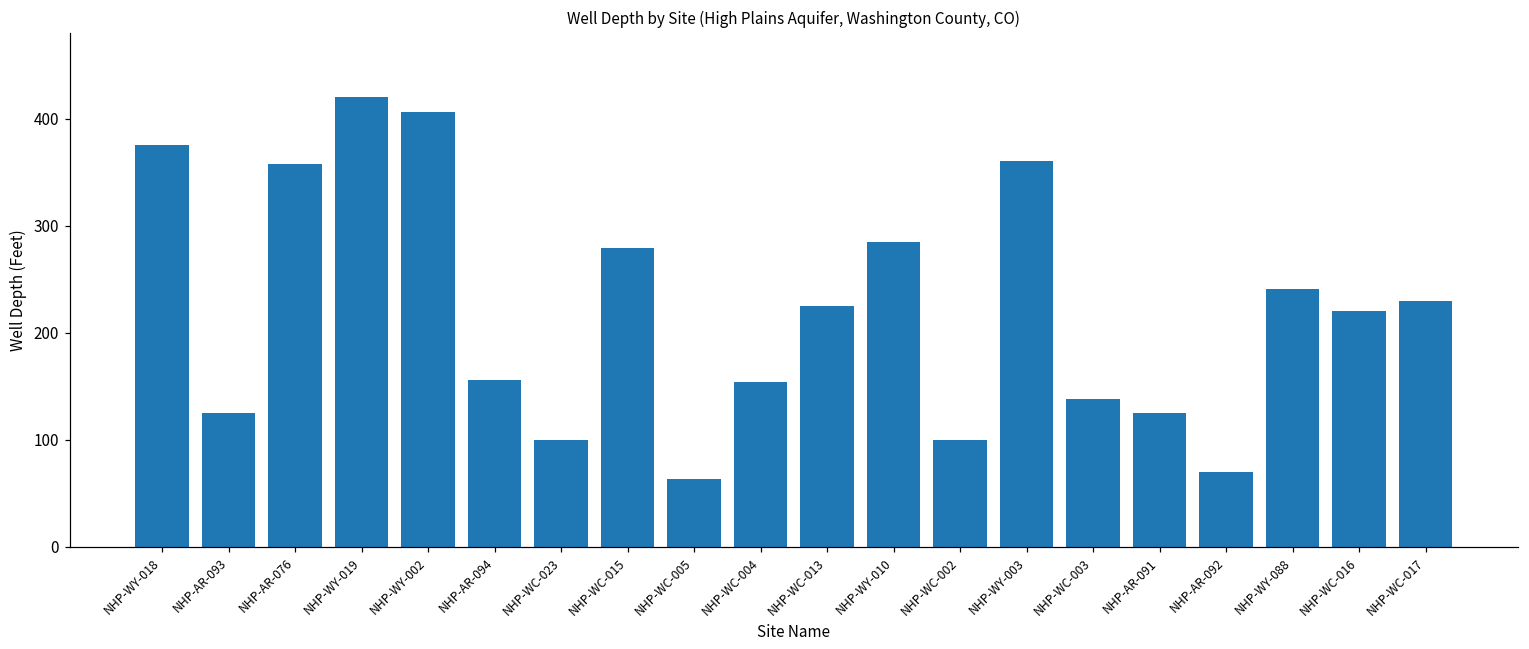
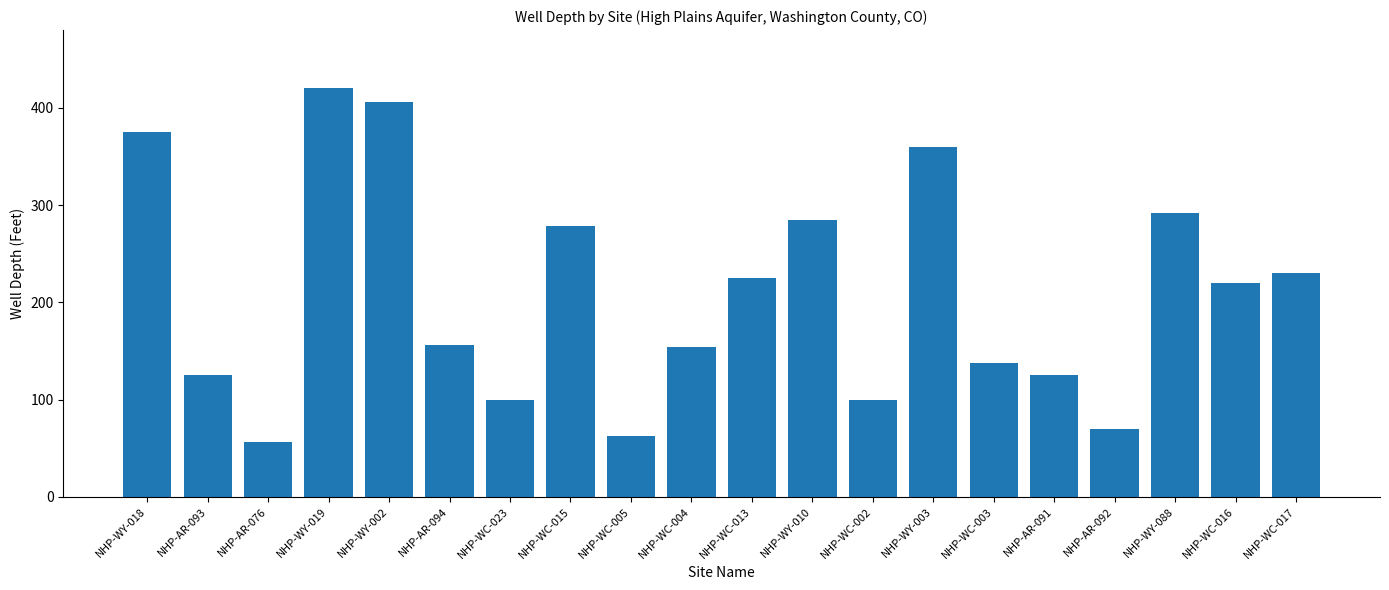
  {
    "NHP-WY-018": 380,
    "NHP-AR-093": 130,
-   "NHP-AR-076": 360,
+   "NHP-AR-076": 60,
    "NHP-WY-019": 420,
    "NHP-WY-002": 410,
    "NHP-AR-094": 160,
    "NHP-WC-023": 100,
    "NHP-WC-015": 280,
    "NHP-WC-005": 60,
    "NHP-WC-004": 150,
    "NHP-WC-013": 230,
    "NHP-WY-010": 290,
    "NHP-WC-002": 100,
    "NHP-WY-003": 360,
    "NHP-WC-003": 140,
    "NHP-AR-091": 130,
    "NHP-AR-092": 70,
-   "NHP-WY-088": 240,
+   "NHP-WY-088": 290,
    "NHP-WC-016": 220,
    "NHP-WC-017": 230
  }
